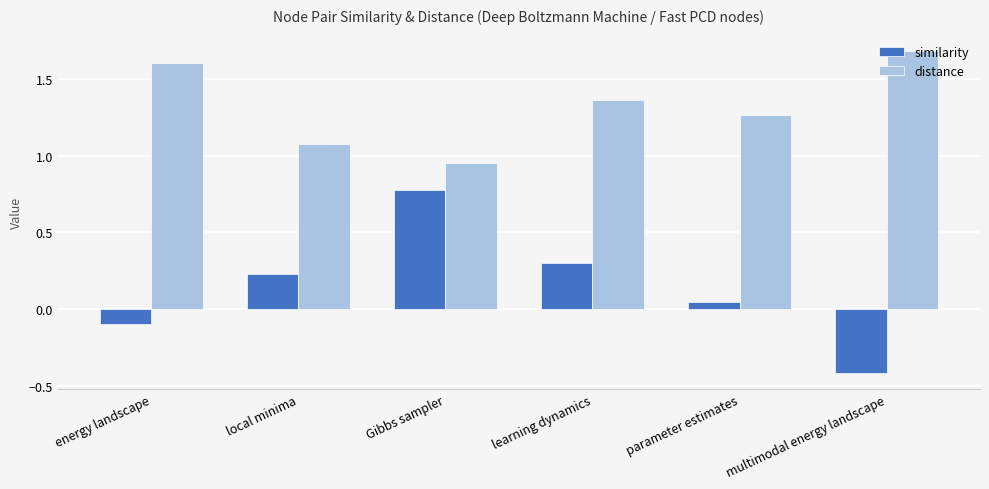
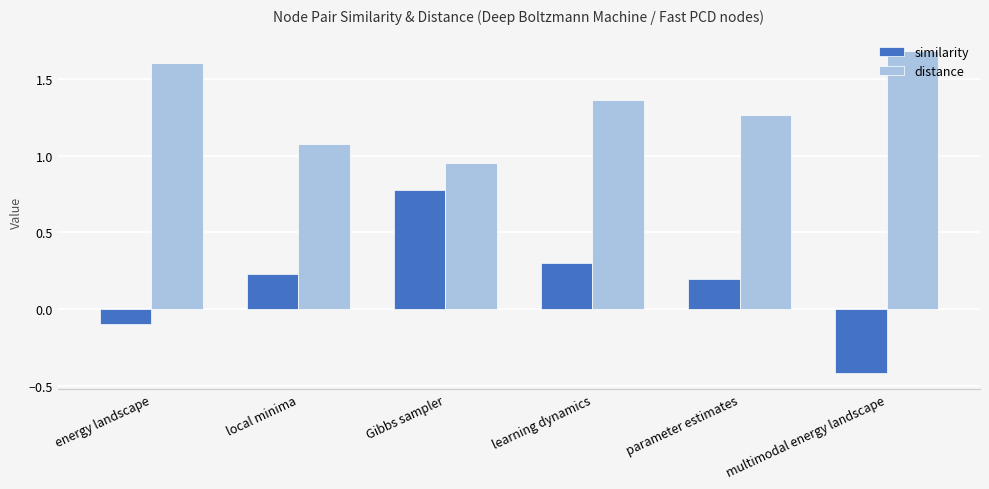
  {
    "similarity": {
      "energy landscape": -0.10,
      "local minima": 0.23,
      "Gibbs sampler": 0.77,
      "learning dynamics": 0.30,
-     "parameter estimates": 0.05,
+     "parameter estimates": 0.20,
      "multimodal energy landscape": -0.42
    },
    "distance": {
      "energy landscape": 1.60,
      "local minima": 1.08,
      "Gibbs sampler": 0.95,
      "learning dynamics": 1.36,
      "parameter estimates": 1.27,
      "multimodal energy landscape": 1.68
    }
  }
